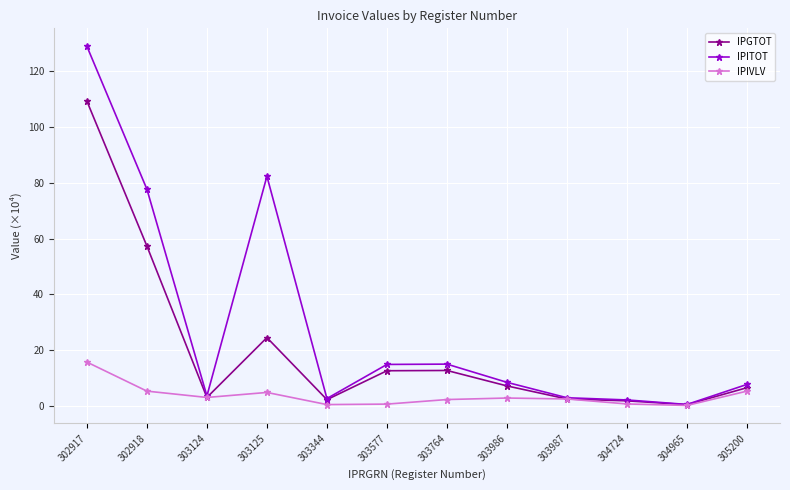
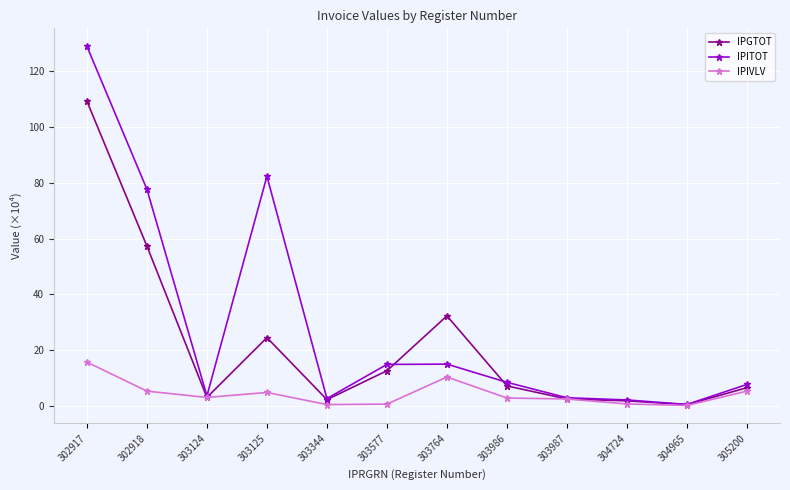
  {
    "IPGTOT": {
      "302917": 109,
      "302918": 57,
      "303125": 24,
      "303577": 13,
-     "303764": 13,
+     "303764": 32,
      "303986": 7,
      "305200": 6
    },
    "IPITOT": {
      "302917": 129,
      "302918": 78,
      "303125": 82,
      "303577": 15,
      "303764": 15,
      "303986": 8,
      "305200": 8
    },
    "IPIVLV": {
      "302917": 16,
      "302918": 5,
      "303125": 5,
      "303344": 0,
      "303577": 1,
-     "303764": 2,
+     "303764": 10,
      "303986": 3,
      "304724": 1,
      "305200": 5
    }
  }
